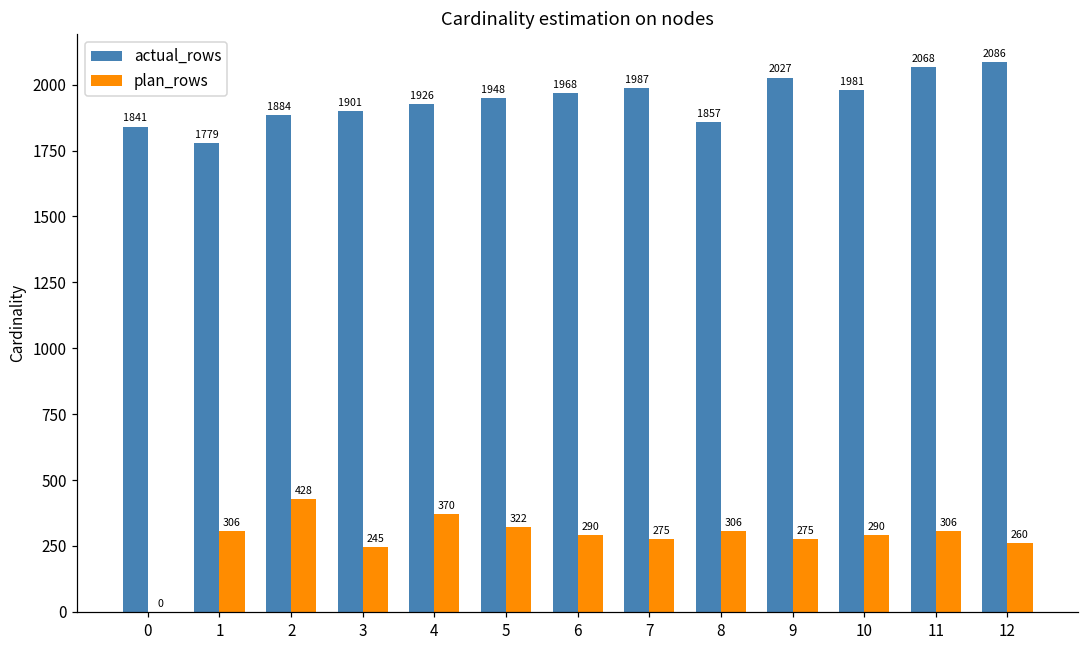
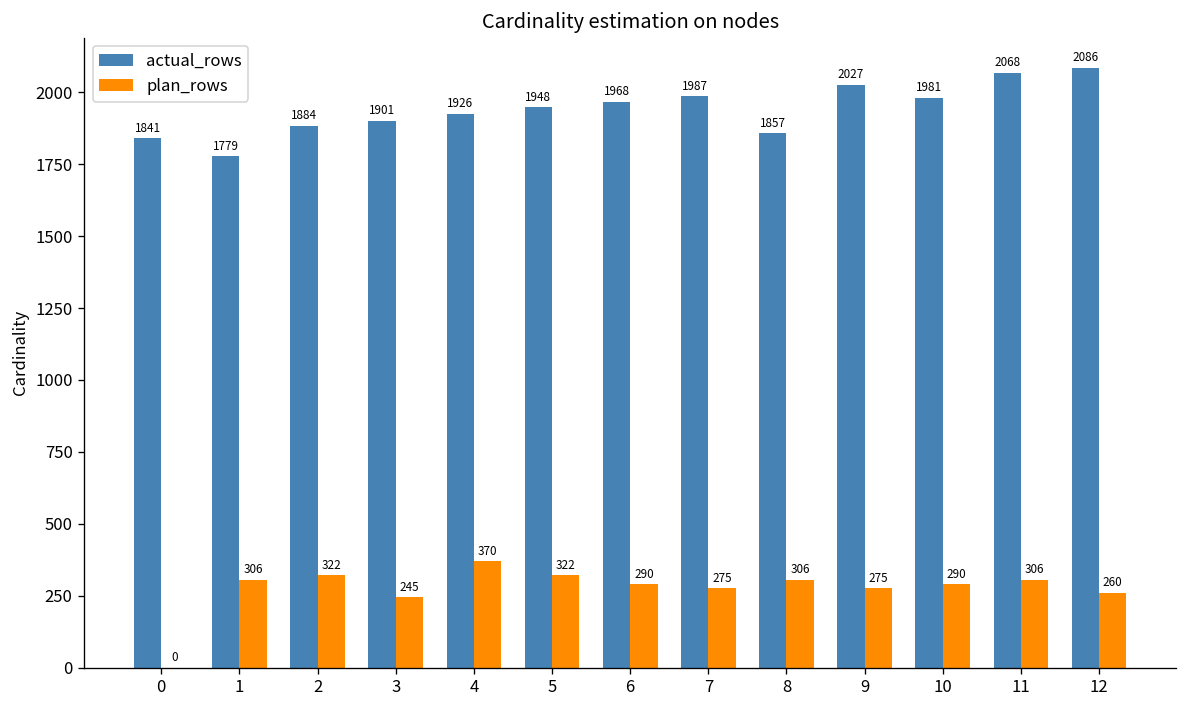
  {
    "actual_rows": {
      "0": 1841,
      "1": 1779,
      "2": 1884,
      "3": 1901,
      "4": 1926,
      "5": 1948,
      "6": 1968,
      "7": 1987,
      "8": 1857,
      "9": 2027,
      "10": 1981,
      "11": 2068,
      "12": 2086
    },
    "plan_rows": {
      "0": 0,
      "1": 306,
-     "2": 428,
+     "2": 322,
      "3": 245,
      "4": 370,
      "5": 322,
      "6": 290,
      "7": 275,
      "8": 306,
      "9": 275,
      "10": 290,
      "11": 306,
      "12": 260
    }
  }
